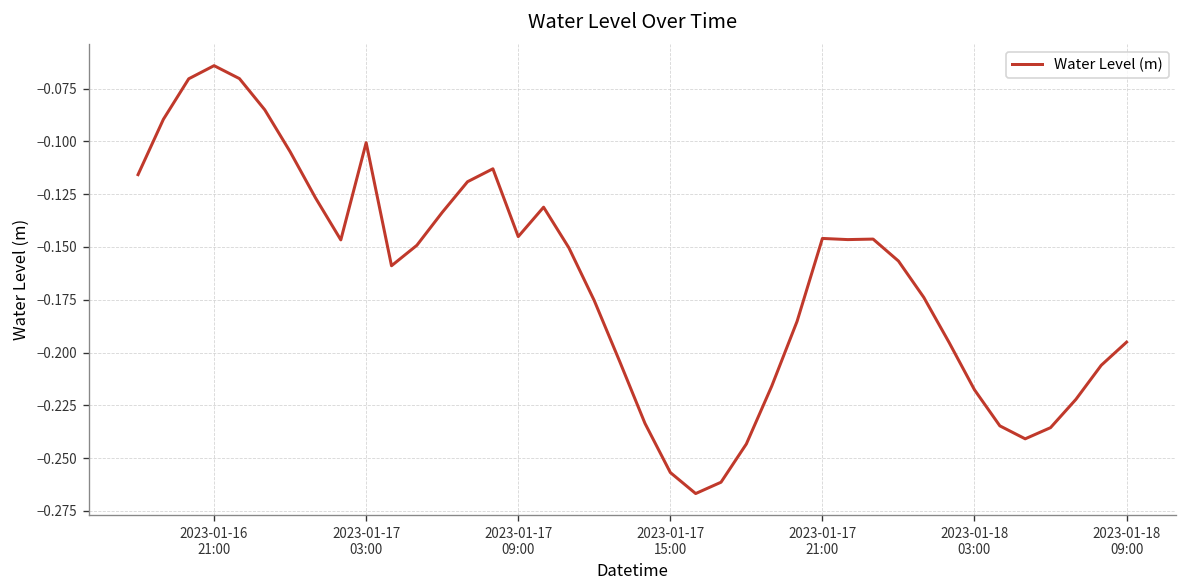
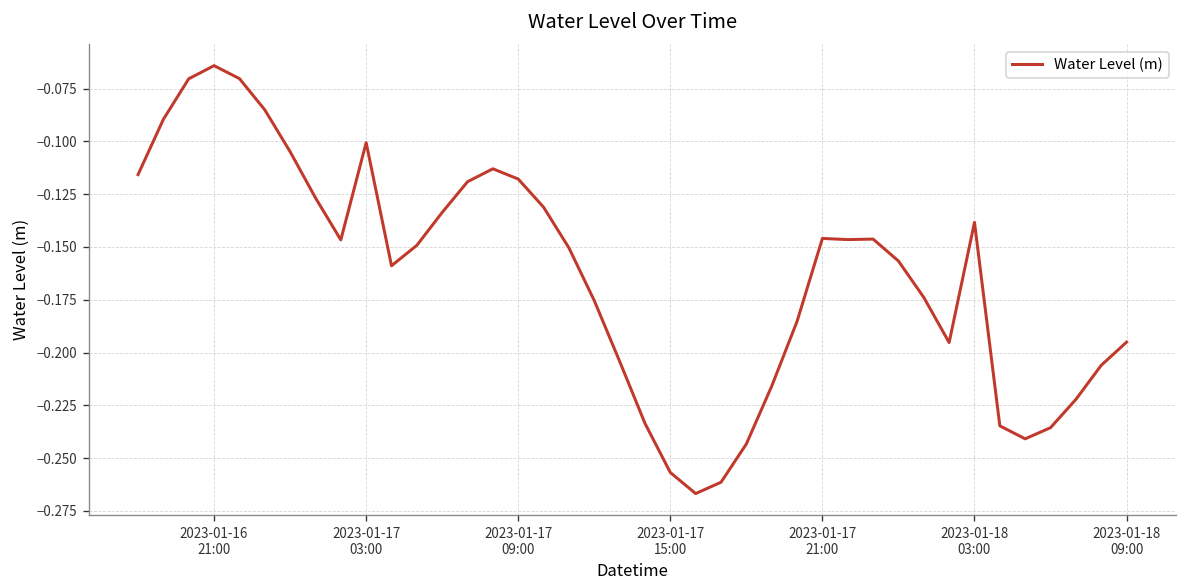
  {
    "2023-01-16 21:00": -0.064,
    "2023-01-17 03:00": -0.101,
-   "2023-01-17 09:00": -0.145,
+   "2023-01-17 09:00": -0.118,
    "2023-01-17 15:00": -0.257,
    "2023-01-17 21:00": -0.146,
-   "2023-01-18 03:00": -0.218,
+   "2023-01-18 03:00": -0.138,
    "2023-01-18 09:00": -0.195
  }
